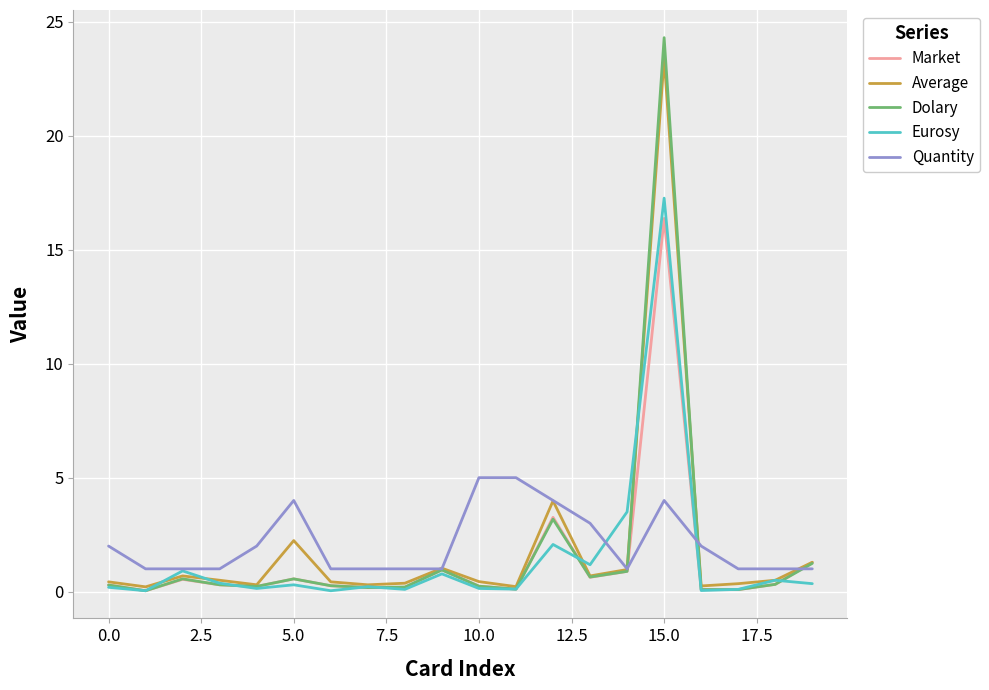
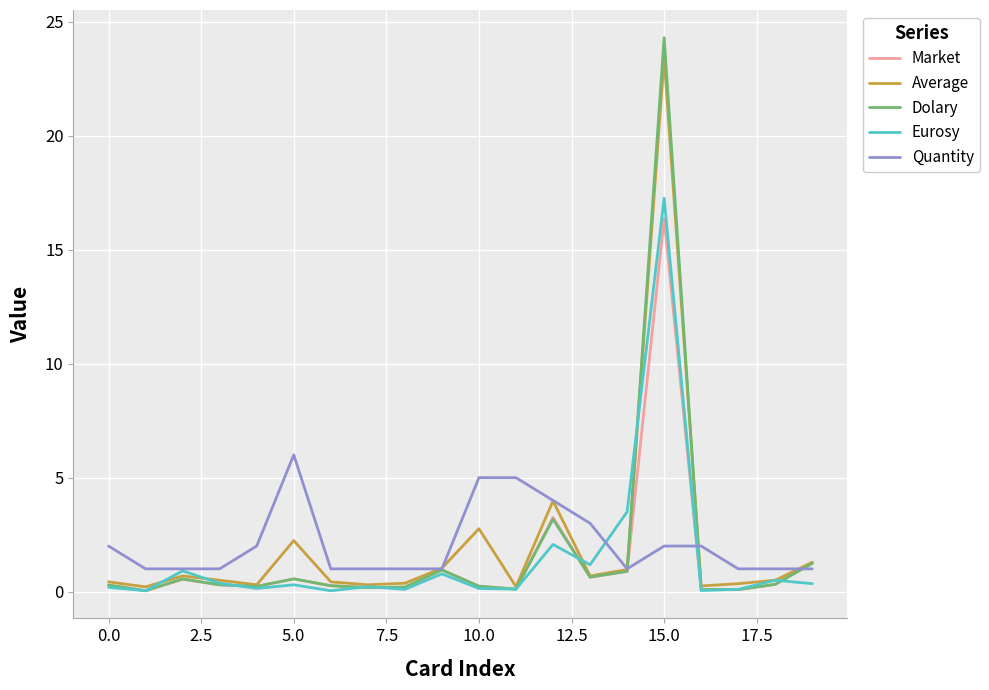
  {
    "Market": {
      "15.0": 16.4
    },
    "Average": {
      "0.0": 0.4,
      "5.0": 2.2,
-     "10.0": 0.4,
+     "10.0": 2.8,
      "15.0": 23.4
    },
    "Dolary": {
      "15.0": 24.3
    },
    "Eurosy": {
      "5.0": 0.3,
      "15.0": 17.3
    },
    "Quantity": {
      "0.0": 2,
-     "5.0": 4,
+     "5.0": 6,
      "10.0": 5,
-     "15.0": 4
+     "15.0": 2
    }
  }
